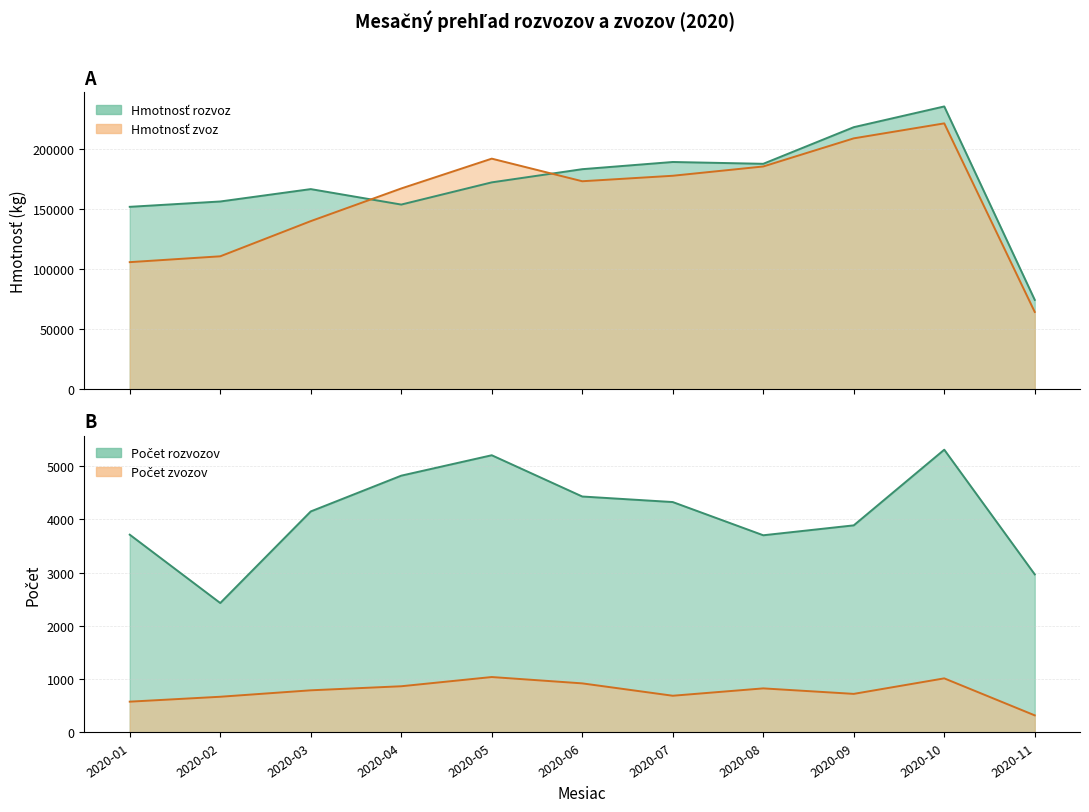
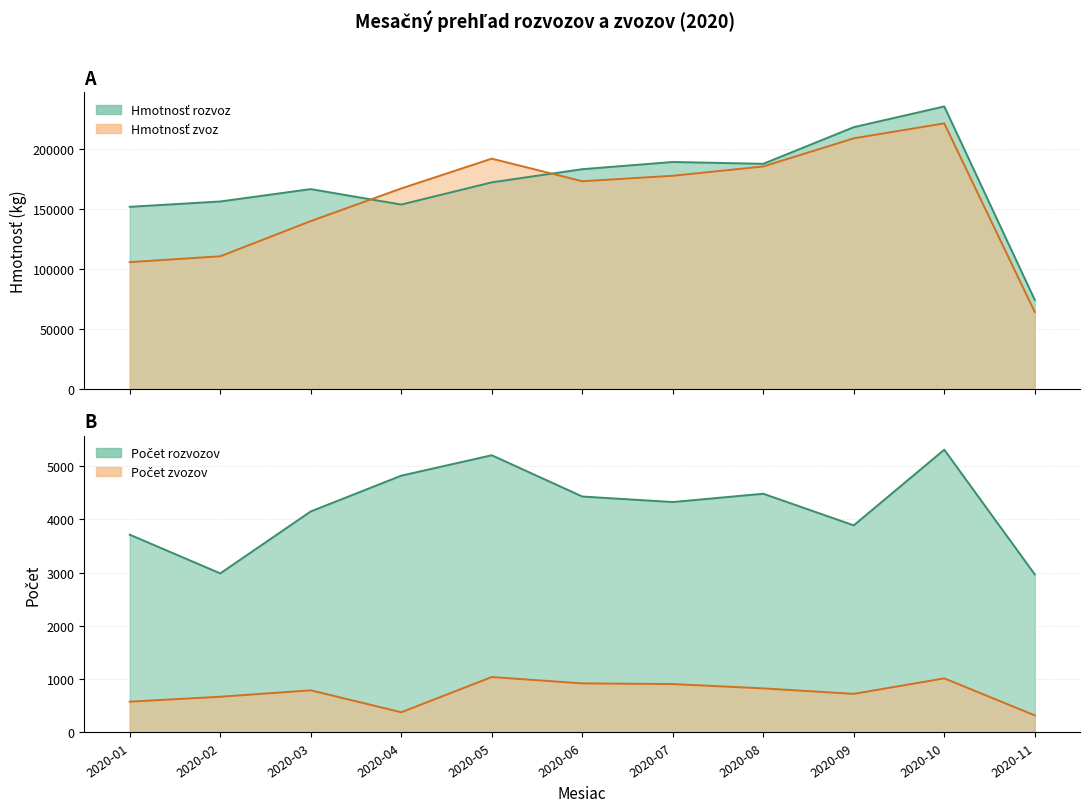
  {
    "B": {
      "Počet rozvozov": {
        "2020-01": 3700,
-       "2020-02": 2400,
+       "2020-02": 3000,
        "2020-03": 4100,
        "2020-04": 4800,
        "2020-05": 5200,
        "2020-06": 4400,
        "2020-07": 4300,
-       "2020-08": 3700,
+       "2020-08": 4500,
        "2020-09": 3900,
        "2020-10": 5300,
        "2020-11": 3000
      },
      "Počet zvozov": {
        "2020-01": 600,
        "2020-02": 700,
        "2020-03": 800,
-       "2020-04": 900,
+       "2020-04": 400,
        "2020-05": 1000,
        "2020-06": 900,
-       "2020-07": 700,
+       "2020-07": 900,
        "2020-08": 800,
        "2020-09": 700,
        "2020-10": 1000,
        "2020-11": 300
      }
    }
  }
